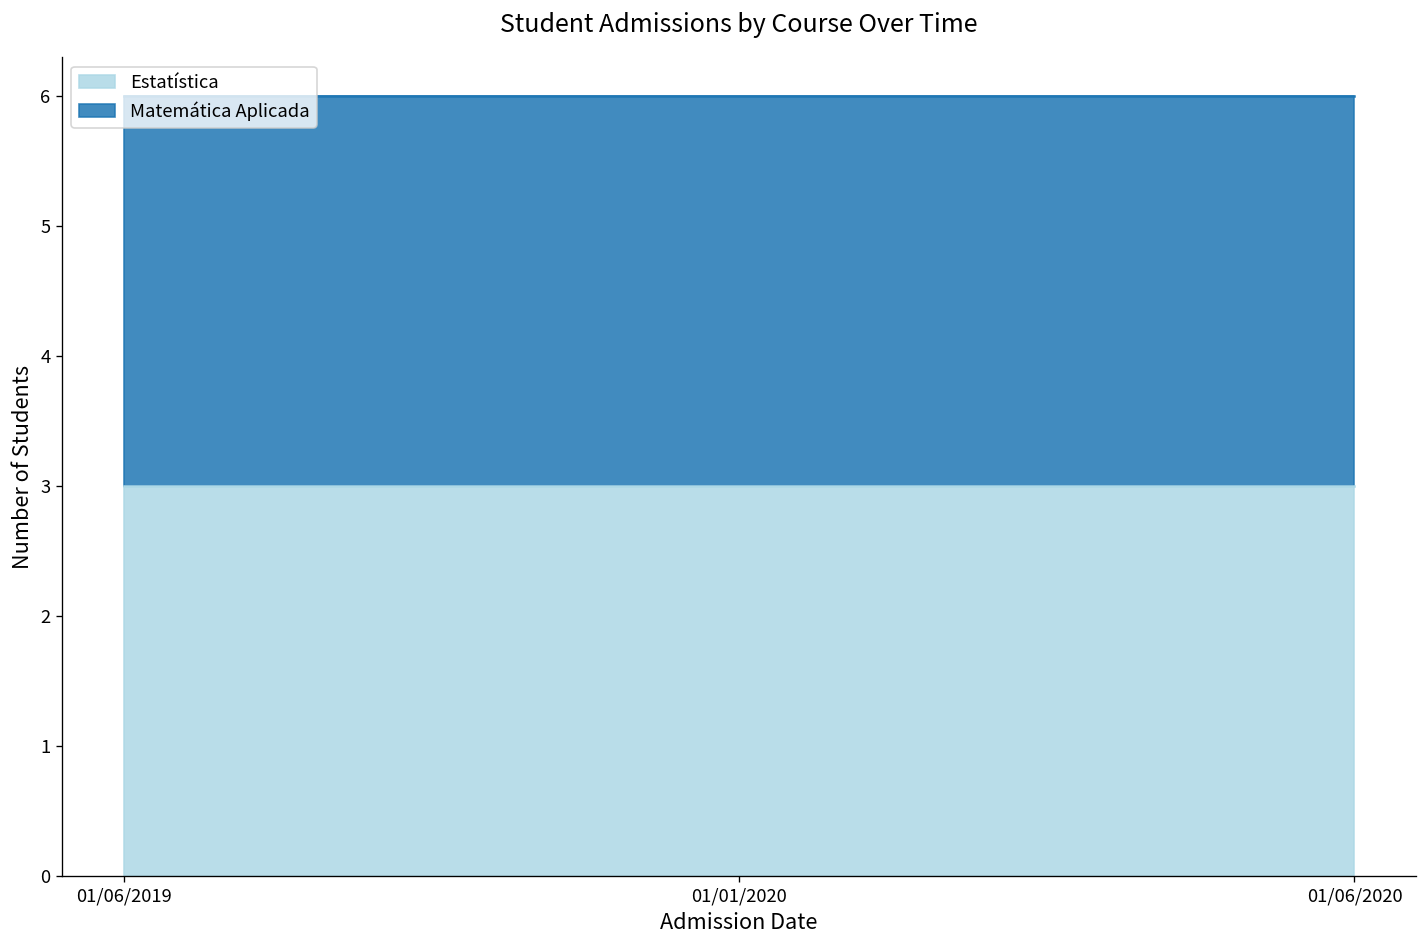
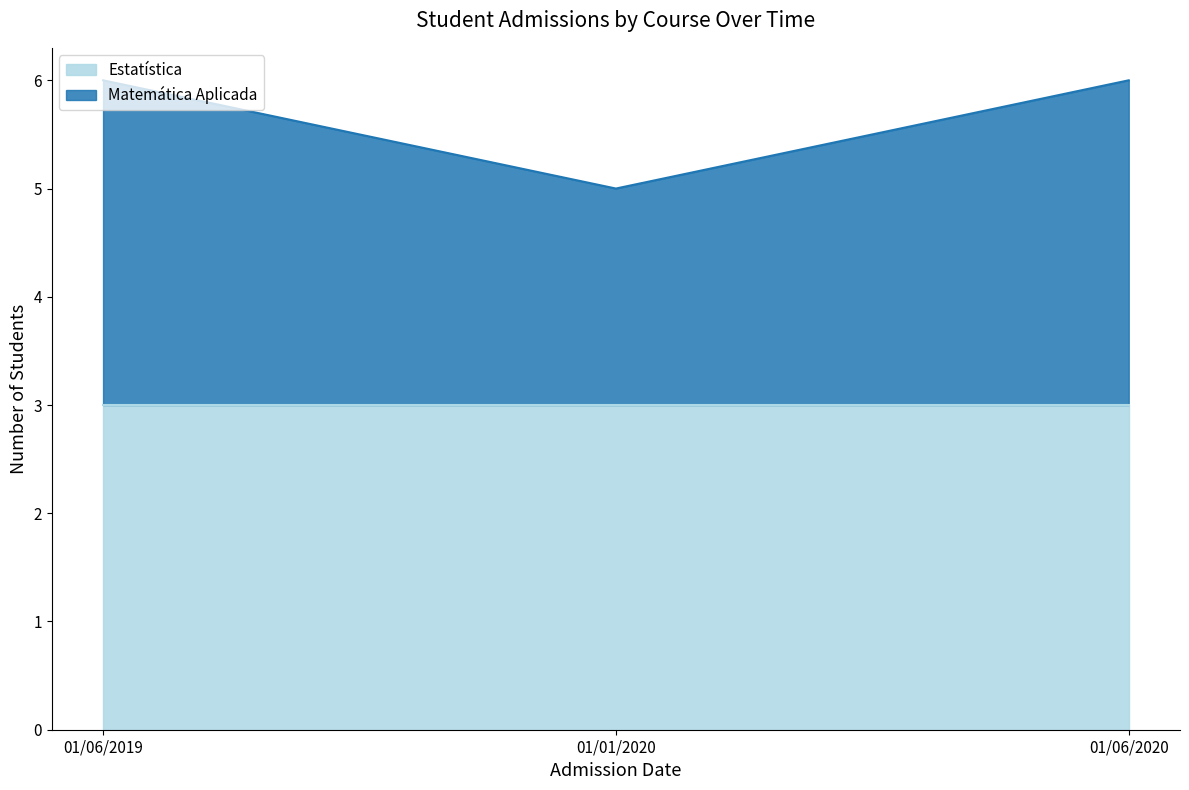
  {
    "Estatística": {
      "01/06/2019": 3,
      "01/01/2020": 3,
      "01/06/2020": 3
    },
    "Matemática Aplicada": {
-     "01/01/2020": 3,
+     "01/01/2020": 2,
      "01/06/2020": 3
    }
  }
